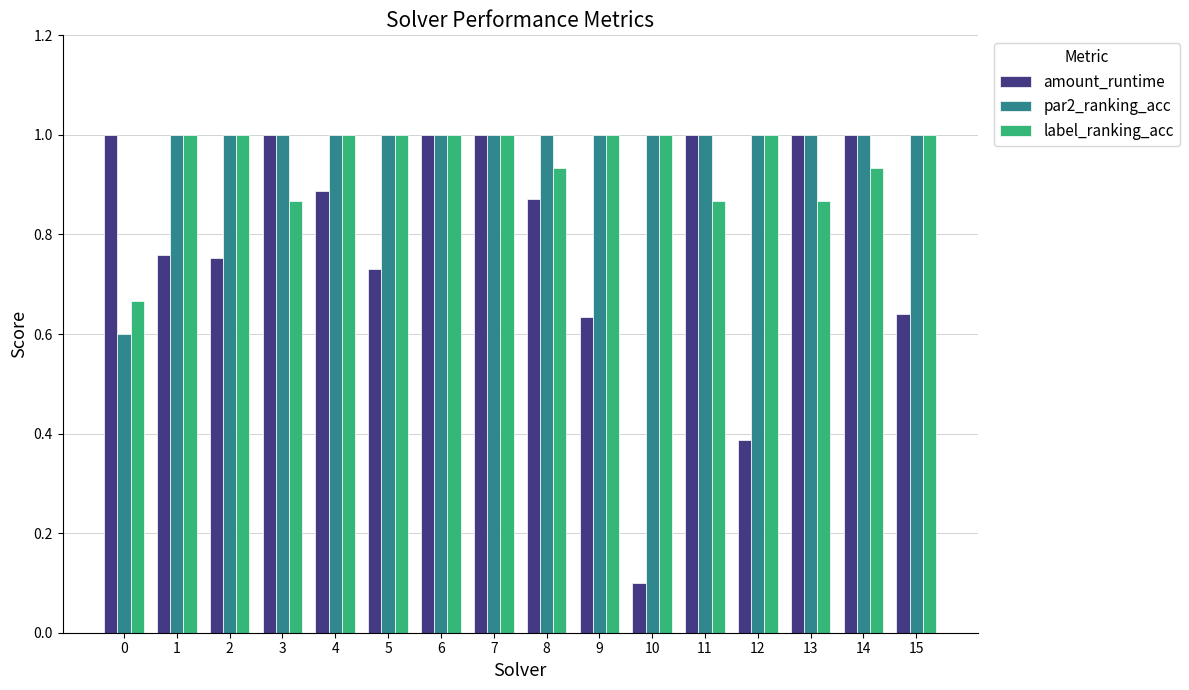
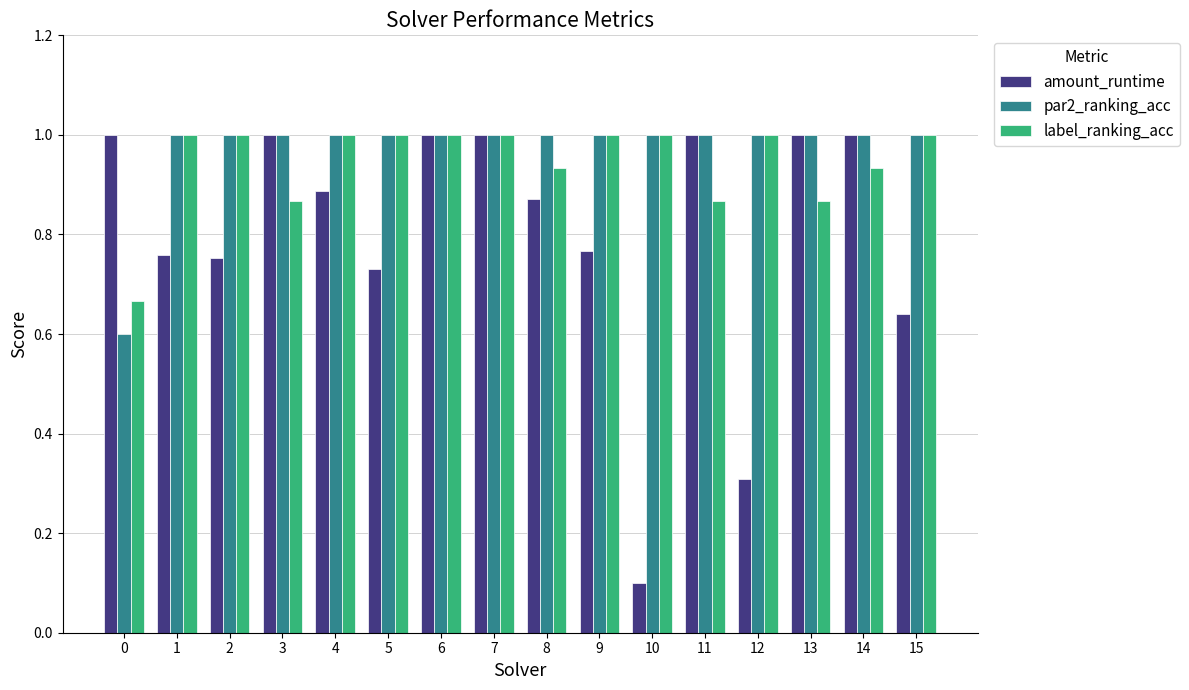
  {
    "amount_runtime": {
      "0": 1.00,
      "1": 0.76,
      "2": 0.75,
      "3": 1.00,
      "4": 0.89,
      "5": 0.73,
      "6": 1.00,
      "7": 1.00,
      "8": 0.87,
-     "9": 0.63,
+     "9": 0.77,
      "10": 0.10,
      "11": 1.00,
-     "12": 0.39,
+     "12": 0.31,
      "13": 1.00,
      "14": 1.00,
      "15": 0.64
    }
  }
